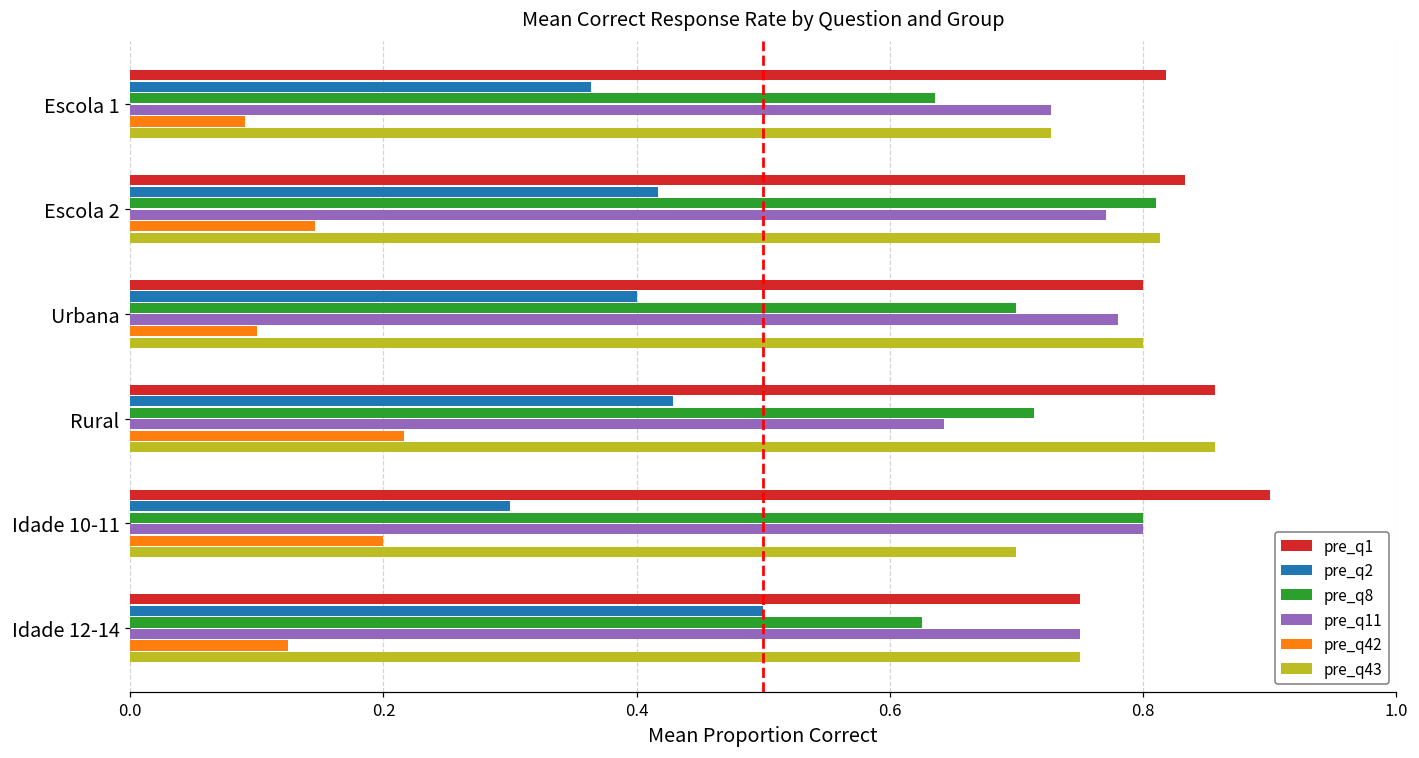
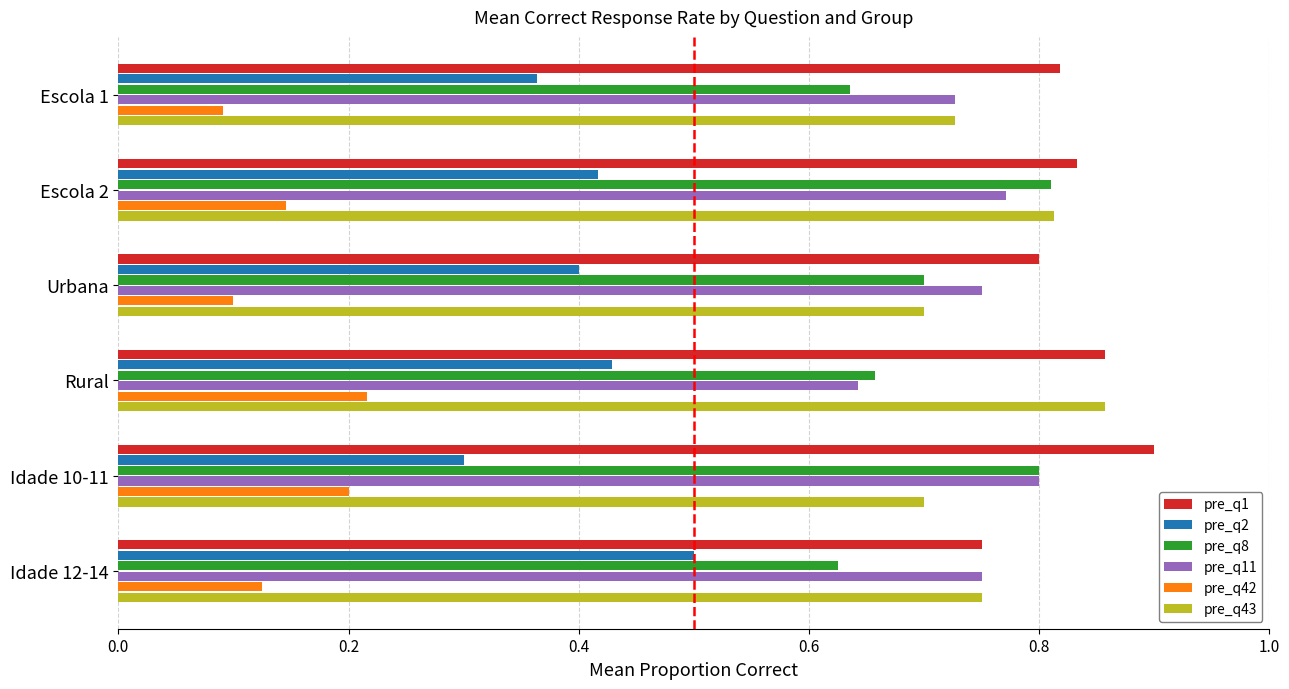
  {
    "pre_q1": {
      "Escola 1": 0.818,
      "Escola 2": 0.833,
      "Urbana": 0.800,
      "Rural": 0.857,
      "Idade 10-11": 0.900,
      "Idade 12-14": 0.750
    },
    "pre_q2": {
      "Escola 1": 0.364,
      "Escola 2": 0.417,
      "Urbana": 0.400,
      "Rural": 0.429,
      "Idade 10-11": 0.300,
      "Idade 12-14": 0.500
    },
    "pre_q8": {
      "Escola 1": 0.636,
      "Escola 2": 0.810,
      "Urbana": 0.700,
-     "Rural": 0.714,
+     "Rural": 0.657,
      "Idade 10-11": 0.800,
      "Idade 12-14": 0.625
    },
    "pre_q11": {
      "Escola 1": 0.727,
      "Escola 2": 0.77,
-     "Urbana": 0.78,
+     "Urbana": 0.75,
      "Rural": 0.643,
      "Idade 10-11": 0.80,
      "Idade 12-14": 0.75
    },
    "pre_q42": {
      "Escola 1": 0.091,
      "Escola 2": 0.146,
      "Urbana": 0.100,
      "Rural": 0.216,
      "Idade 10-11": 0.200,
      "Idade 12-14": 0.125
    },
    "pre_q43": {
      "Escola 1": 0.727,
      "Escola 2": 0.813,
-     "Urbana": 0.8,
+     "Urbana": 0.7,
      "Rural": 0.857,
      "Idade 10-11": 0.7,
      "Idade 12-14": 0.750
    }
  }
